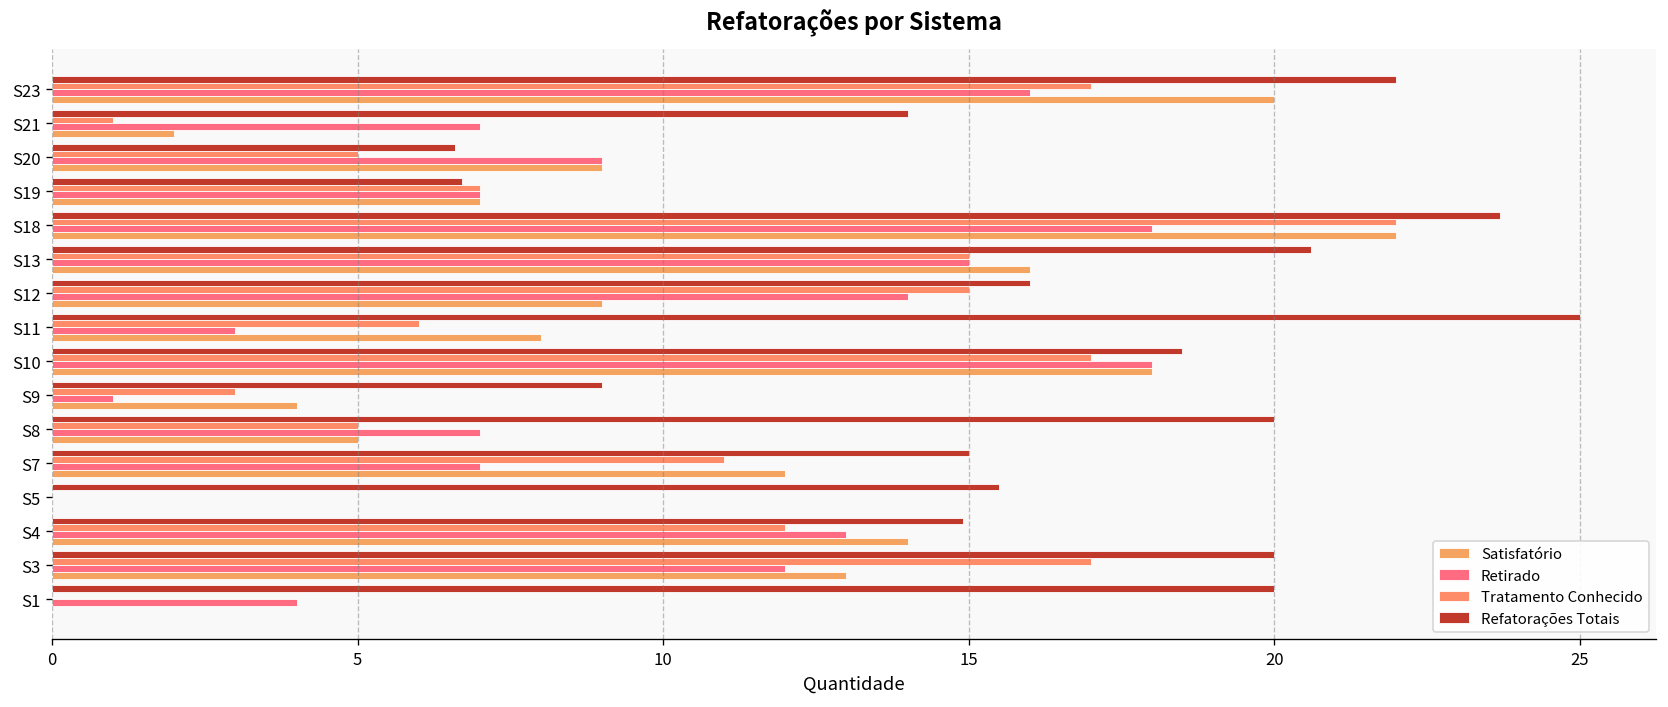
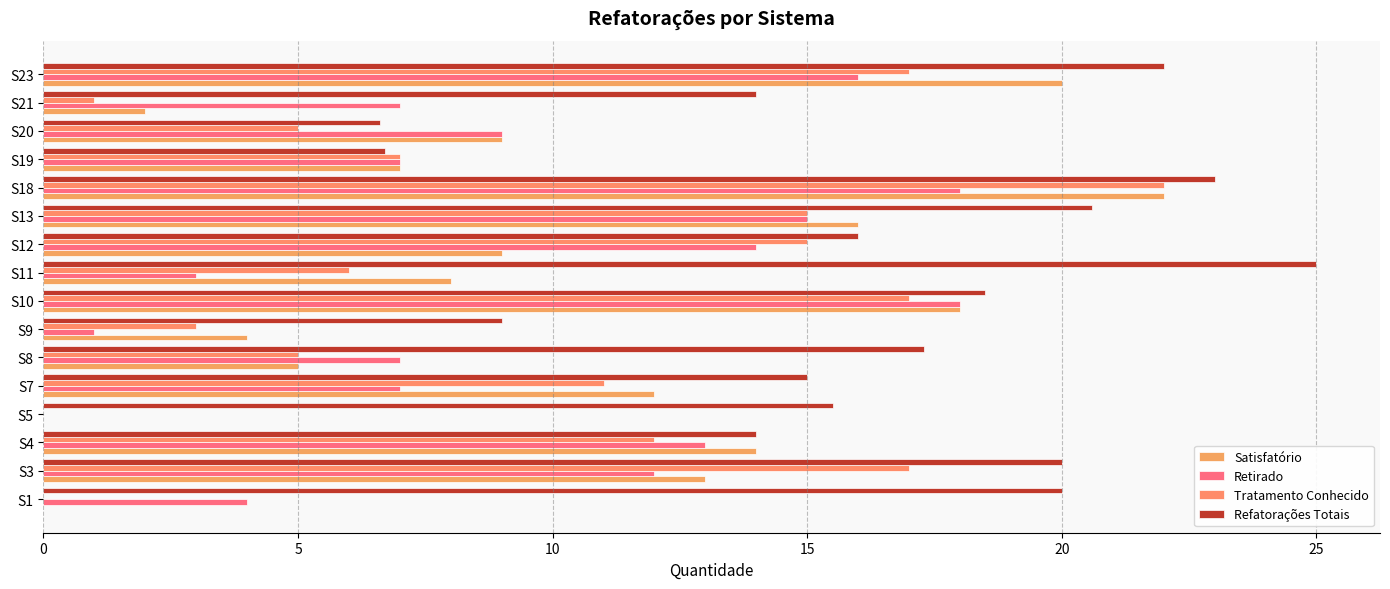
  {
    "Refatorações Totais": {
      "S23": 22.0,
      "S21": 14.0,
      "S20": 6.6,
      "S19": 6.7,
-     "S18": 23.7,
+     "S18": 23.0,
      "S13": 20.6,
      "S12": 16.0,
      "S11": 25.0,
      "S10": 18.5,
      "S9": 9.0,
-     "S8": 20.0,
+     "S8": 17.3,
      "S7": 15.0,
      "S5": 15.5,
-     "S4": 14.9,
+     "S4": 14.0,
      "S3": 20.0,
      "S1": 20.0
    }
  }
